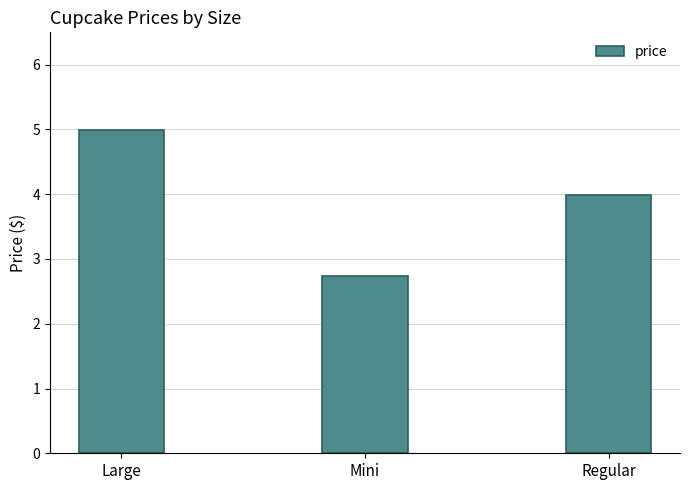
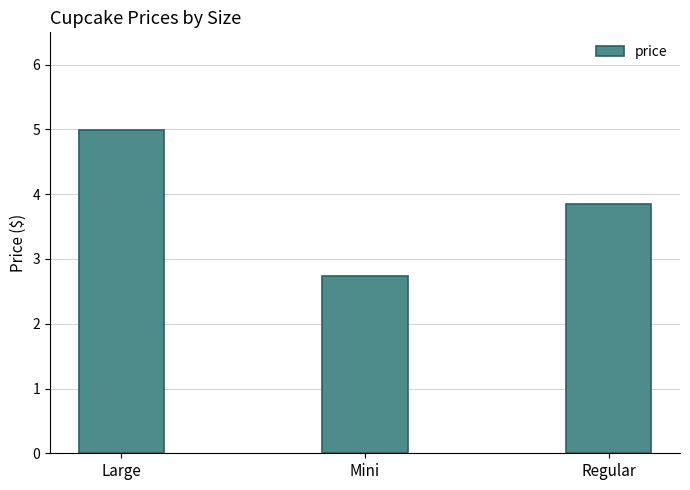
  {
    "Large": 5.0,
    "Mini": 2.7,
-   "Regular": 4.0
+   "Regular": 3.9
  }
